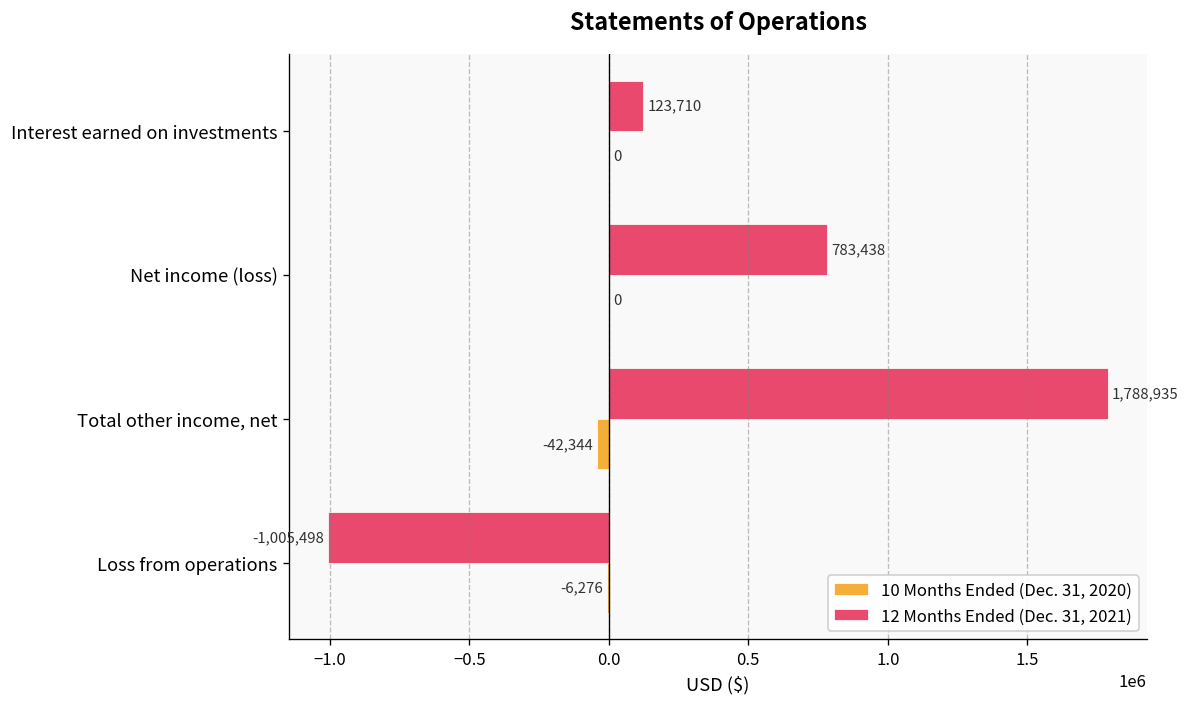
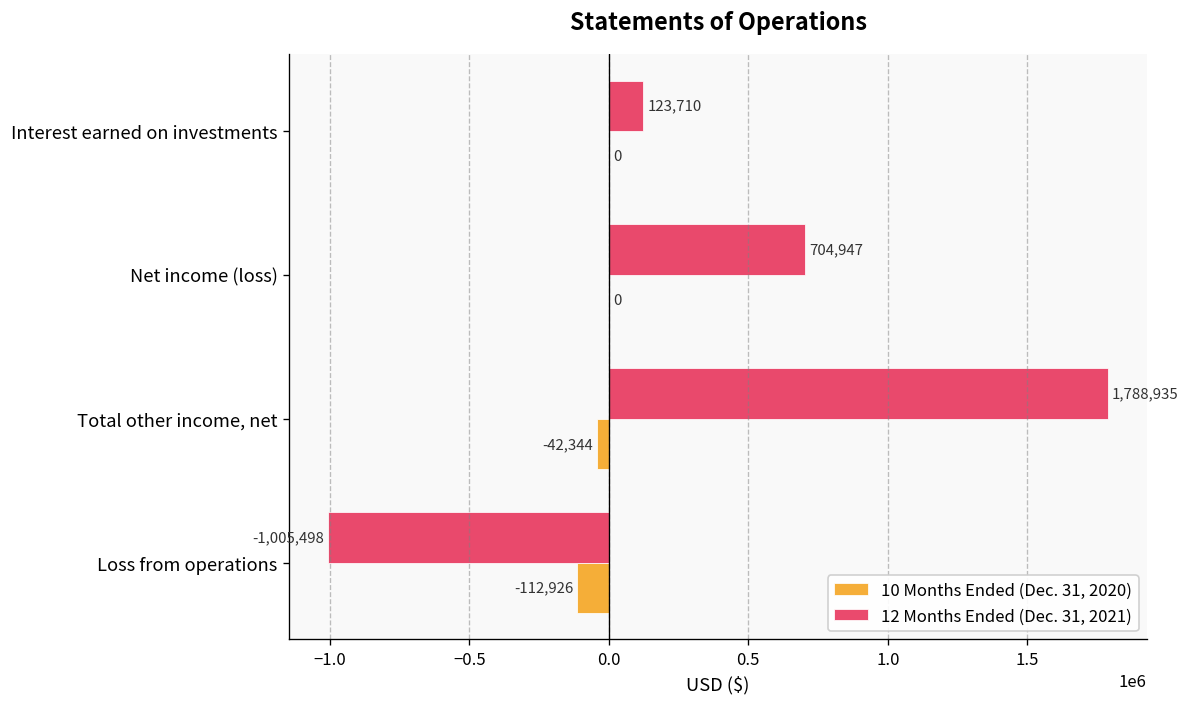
  {
    "10 Months Ended (Dec. 31, 2020)": {
      "Interest earned on investments": "0",
      "Net income (loss)": "0",
      "Total other income, net": "-42,344",
-     "Loss from operations": "-6,276"
+     "Loss from operations": "-112,926"
    },
    "12 Months Ended (Dec. 31, 2021)": {
      "Interest earned on investments": "123,710",
-     "Net income (loss)": "783,438",
+     "Net income (loss)": "704,947",
      "Total other income, net": "1,788,935",
      "Loss from operations": "-1,005,498"
    }
  }
